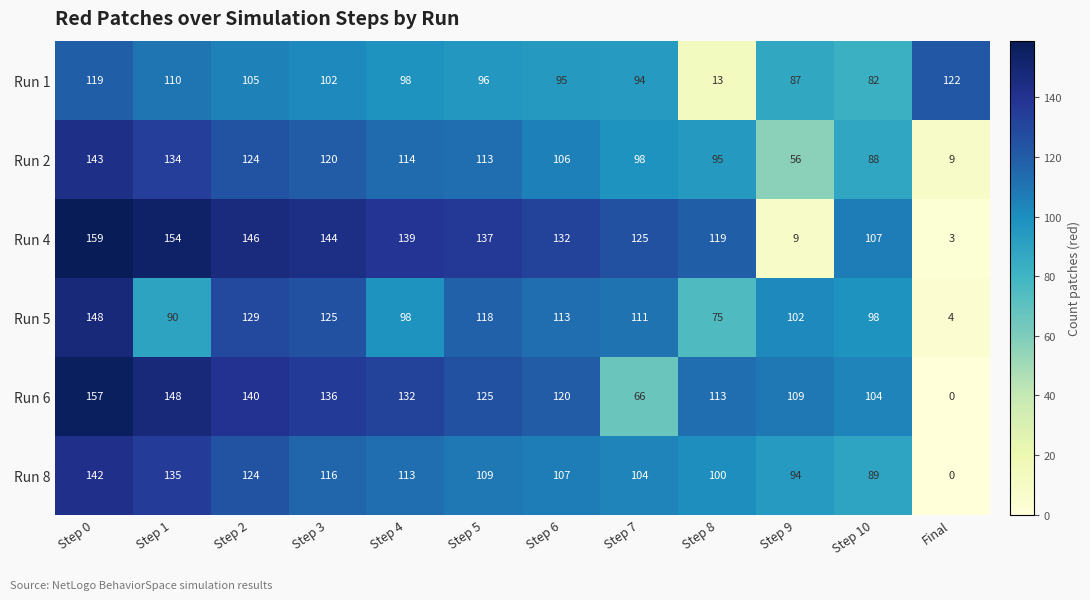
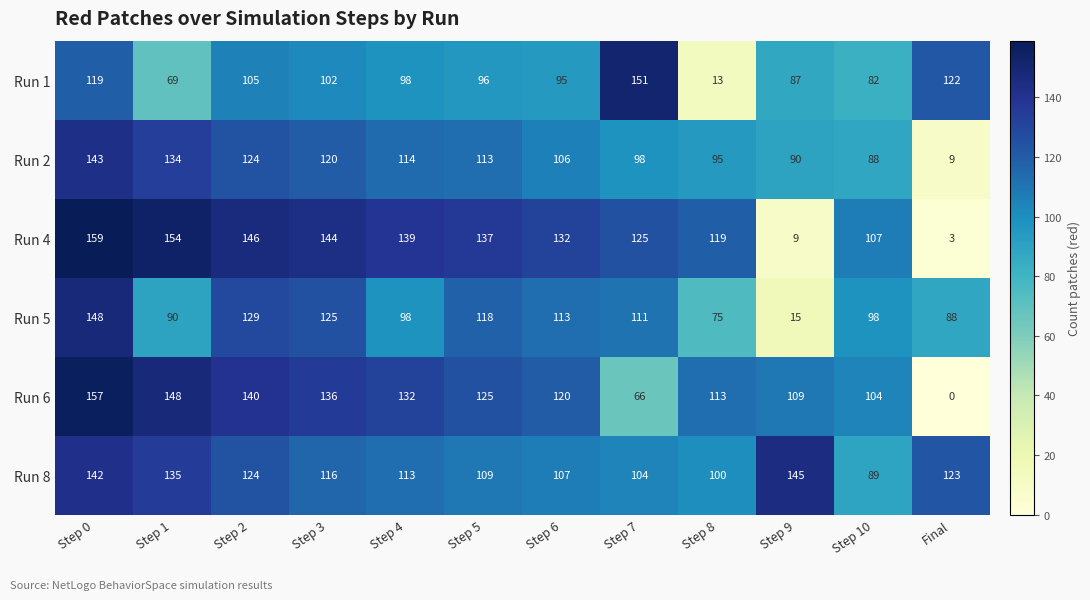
  {
    "Run 1": {
      "Step 0": 119,
-     "Step 1": 110,
+     "Step 1": 69,
      "Step 2": 105,
      "Step 3": 102,
      "Step 4": 98,
      "Step 5": 96,
      "Step 6": 95,
-     "Step 7": 94,
+     "Step 7": 151,
      "Step 8": 13,
      "Step 9": 87,
      "Step 10": 82,
      "Final": 122
    },
    "Run 2": {
      "Step 0": 143,
      "Step 1": 134,
      "Step 2": 124,
      "Step 3": 120,
      "Step 4": 114,
      "Step 5": 113,
      "Step 6": 106,
      "Step 7": 98,
      "Step 8": 95,
-     "Step 9": 56,
+     "Step 9": 90,
      "Step 10": 88,
      "Final": 9
    },
    "Run 4": {
      "Step 0": 159,
      "Step 1": 154,
      "Step 2": 146,
      "Step 3": 144,
      "Step 4": 139,
      "Step 5": 137,
      "Step 6": 132,
      "Step 7": 125,
      "Step 8": 119,
      "Step 9": 9,
      "Step 10": 107,
      "Final": 3
    },
    "Run 5": {
      "Step 0": 148,
      "Step 1": 90,
      "Step 2": 129,
      "Step 3": 125,
      "Step 4": 98,
      "Step 5": 118,
      "Step 6": 113,
      "Step 7": 111,
      "Step 8": 75,
-     "Step 9": 102,
+     "Step 9": 15,
      "Step 10": 98,
-     "Final": 4
+     "Final": 88
    },
    "Run 6": {
      "Step 0": 157,
      "Step 1": 148,
      "Step 2": 140,
      "Step 3": 136,
      "Step 4": 132,
      "Step 5": 125,
      "Step 6": 120,
      "Step 7": 66,
      "Step 8": 113,
      "Step 9": 109,
      "Step 10": 104,
      "Final": 0
    },
    "Run 8": {
      "Step 0": 142,
      "Step 1": 135,
      "Step 2": 124,
      "Step 3": 116,
      "Step 4": 113,
      "Step 5": 109,
      "Step 6": 107,
      "Step 7": 104,
      "Step 8": 100,
-     "Step 9": 94,
+     "Step 9": 145,
      "Step 10": 89,
-     "Final": 0
+     "Final": 123
    }
  }
